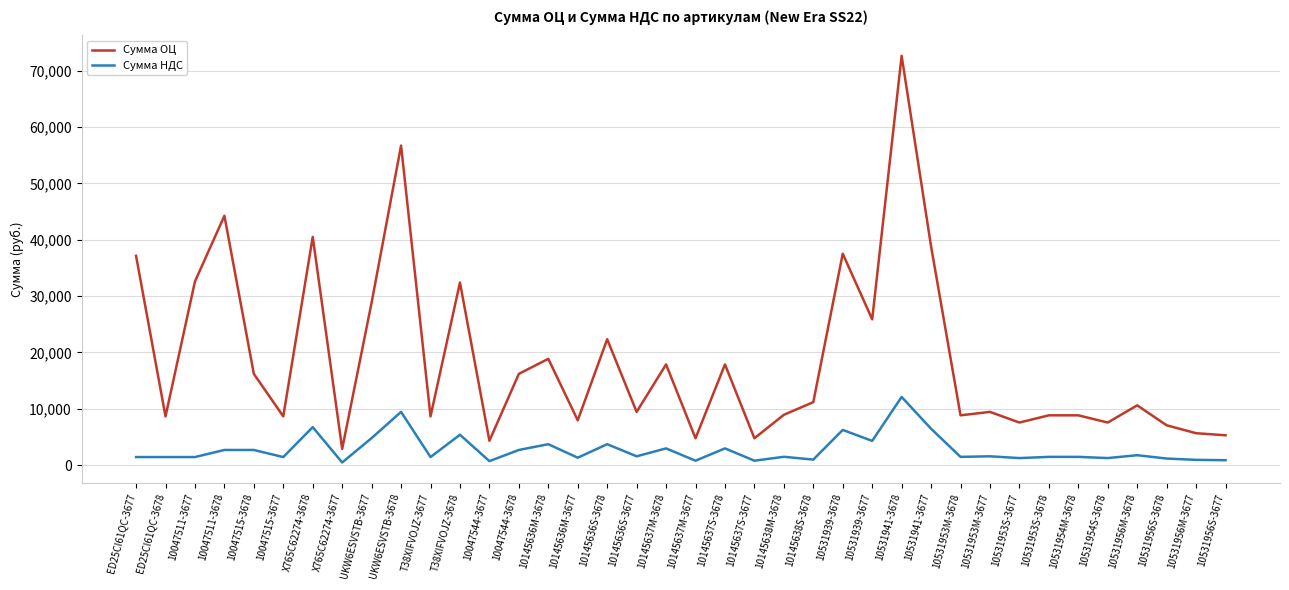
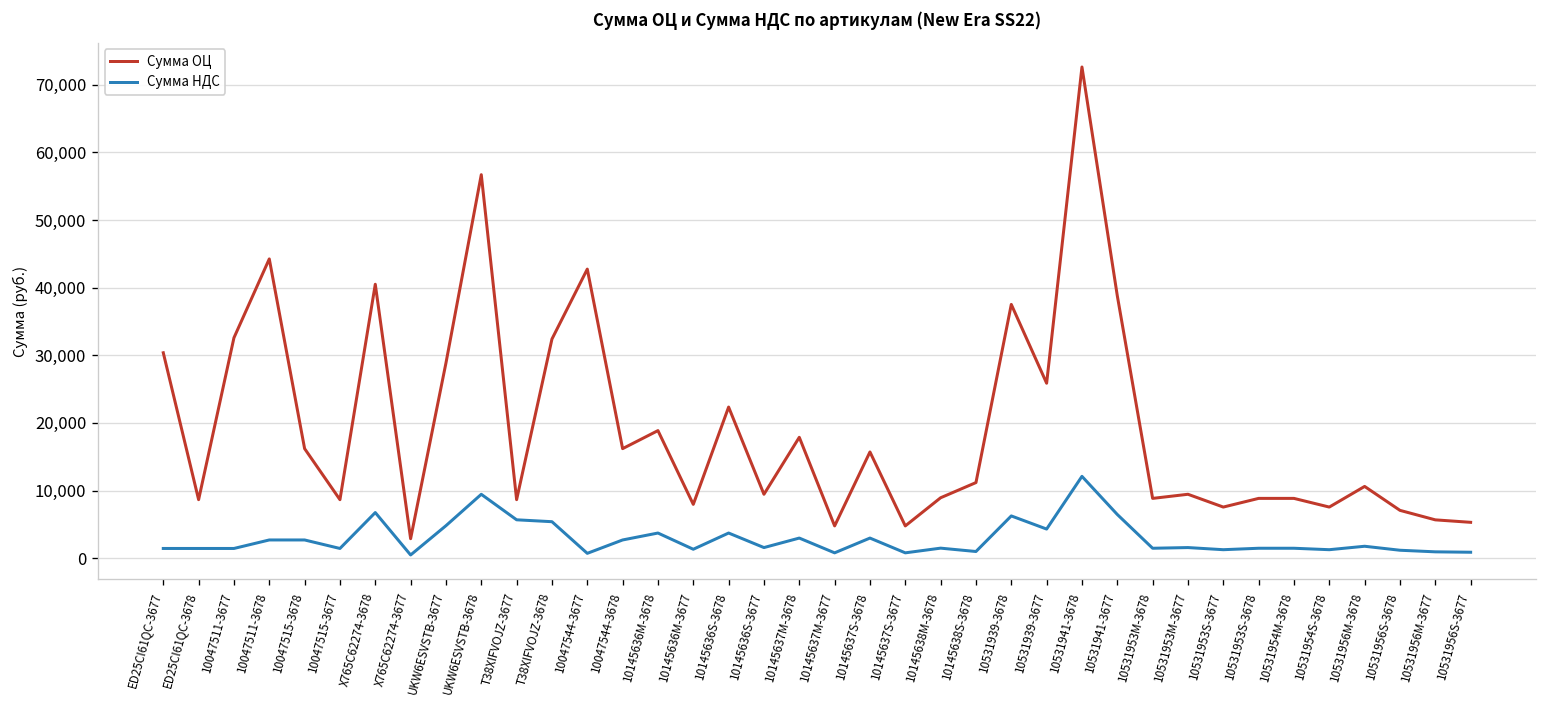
  {
    "Сумма ОЦ": {
-     "ED25CI61QC-3677": "37,000",
+     "ED25CI61QC-3677": "30,000",
      "ED25CI61QC-3678": "9,000",
      "10047511-3677": "33,000",
      "10047511-3678": "44,000",
      "10047515-3678": "16,000",
      "10047515-3677": "9,000",
      "X765C62274-3678": "40,000",
      "X765C62274-3677": "3,000",
      "UKW6ESVSTB-3677": "29,000",
      "UKW6ESVSTB-3678": "57,000",
      "T38XIFVOJZ-3677": "9,000",
      "T38XIFVOJZ-3678": "32,000",
-     "10047544-3677": "4,000",
+     "10047544-3677": "43,000",
      "10047544-3678": "16,000",
      "10145636M-3678": "19,000",
      "10145636M-3677": "8,000",
      "10145636S-3678": "22,000",
      "10145636S-3677": "9,000",
      "10145637M-3678": "18,000",
      "10145637M-3677": "5,000",
-     "10145637S-3678": "18,000",
+     "10145637S-3678": "16,000",
      "10145637S-3677": "5,000",
      "10145638M-3678": "9,000",
      "10145638S-3678": "11,000",
      "10531939-3678": "38,000",
      "10531939-3677": "26,000",
      "10531941-3678": "73,000",
      "10531941-3677": "39,000",
      "10531953M-3678": "9,000",
      "10531953M-3677": "9,000",
      "10531953S-3677": "8,000",
      "10531953S-3678": "9,000",
      "10531954M-3678": "9,000",
      "10531954S-3678": "8,000",
      "10531956M-3678": "11,000",
      "10531956S-3678": "7,000",
      "10531956M-3677": "6,000",
      "10531956S-3677": "5,000"
    },
    "Сумма НДС": {
      "ED25CI61QC-3677": "1,000",
      "ED25CI61QC-3678": "1,000",
      "10047511-3677": "1,000",
      "10047511-3678": "3,000",
      "10047515-3678": "3,000",
      "10047515-3677": "1,000",
      "X765C62274-3678": "7,000",
      "X765C62274-3677": "0",
      "UKW6ESVSTB-3677": "5,000",
      "UKW6ESVSTB-3678": "9,000",
-     "T38XIFVOJZ-3677": "1,000",
+     "T38XIFVOJZ-3677": "6,000",
      "T38XIFVOJZ-3678": "5,000",
      "10047544-3677": "1,000",
      "10047544-3678": "3,000",
      "10145636M-3678": "4,000",
      "10145636M-3677": "1,000",
      "10145636S-3678": "4,000",
      "10145636S-3677": "2,000",
      "10145637M-3678": "3,000",
      "10145637M-3677": "1,000",
      "10145637S-3678": "3,000",
      "10145637S-3677": "1,000",
      "10145638M-3678": "1,000",
      "10145638S-3678": "1,000",
      "10531939-3678": "6,000",
      "10531939-3677": "4,000",
      "10531941-3678": "12,000",
      "10531941-3677": "6,000",
      "10531953M-3678": "1,000",
      "10531953M-3677": "2,000",
      "10531953S-3677": "1,000",
      "10531953S-3678": "1,000",
      "10531954M-3678": "1,000",
      "10531954S-3678": "1,000",
      "10531956M-3678": "2,000",
      "10531956S-3678": "1,000",
      "10531956M-3677": "1,000",
      "10531956S-3677": "1,000"
    }
  }
